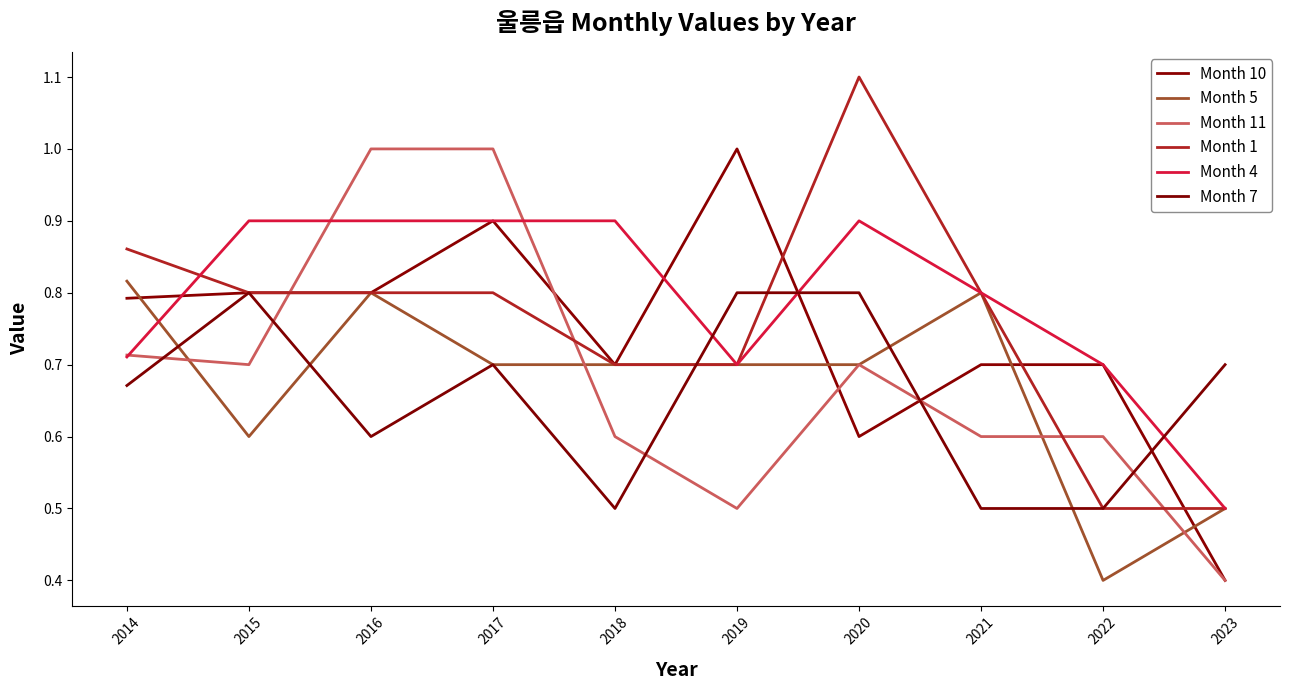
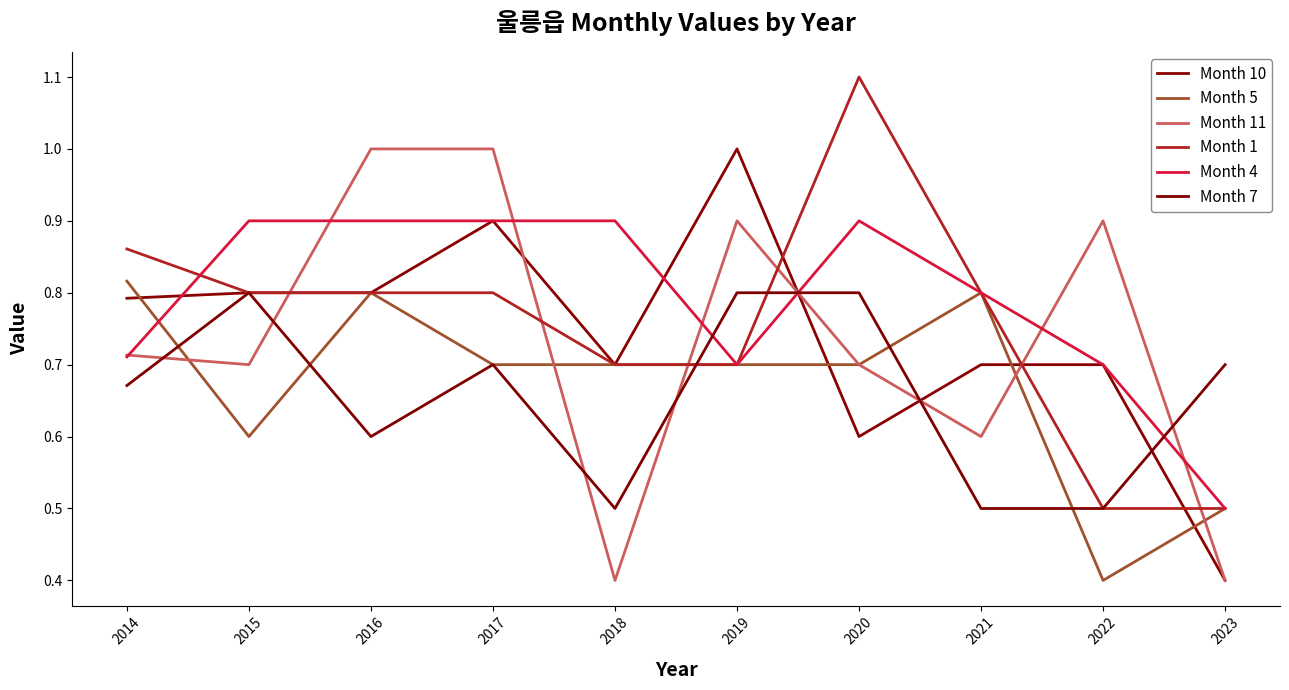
  {
    "Month 11": {
      "2015": 0.7,
      "2016": 1.0,
      "2017": 1.0,
-     "2018": 0.6,
-     "2019": 0.5,
+     "2018": 0.4,
+     "2019": 0.9,
      "2021": 0.6,
-     "2022": 0.6
+     "2022": 0.9
    }
  }
